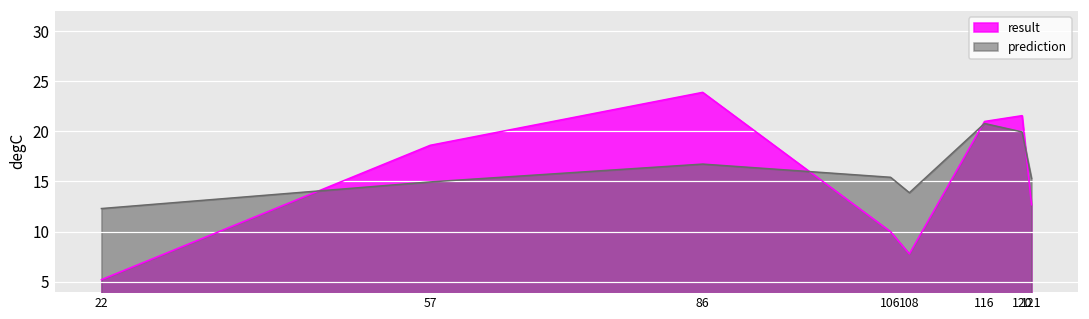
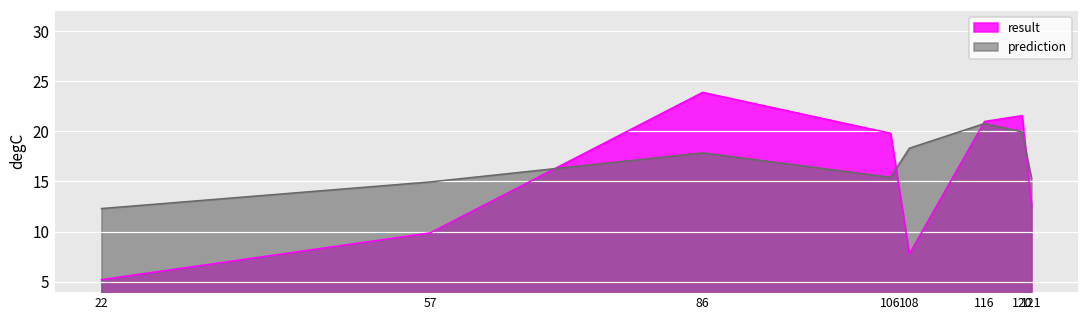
  {
    "result": {
      "22": 5,
-     "57": 19,
+     "57": 10,
      "86": 24,
-     "106": 10,
+     "106": 20,
      "108": 8
    },
    "prediction": {
      "22": 12,
      "57": 15,
-     "86": 17,
+     "86": 18,
      "106": 15,
-     "108": 14
+     "108": 18
    }
  }
